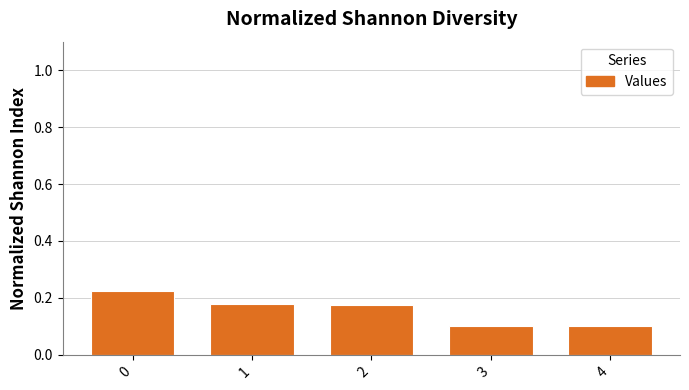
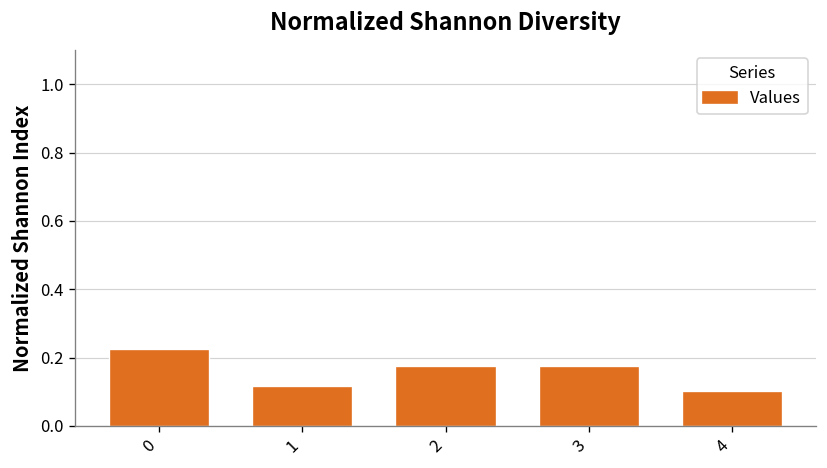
  {
    "0": 0.23,
-   "1": 0.18,
+   "1": 0.12,
    "2": 0.18,
-   "3": 0.10,
+   "3": 0.18,
    "4": 0.10
  }
